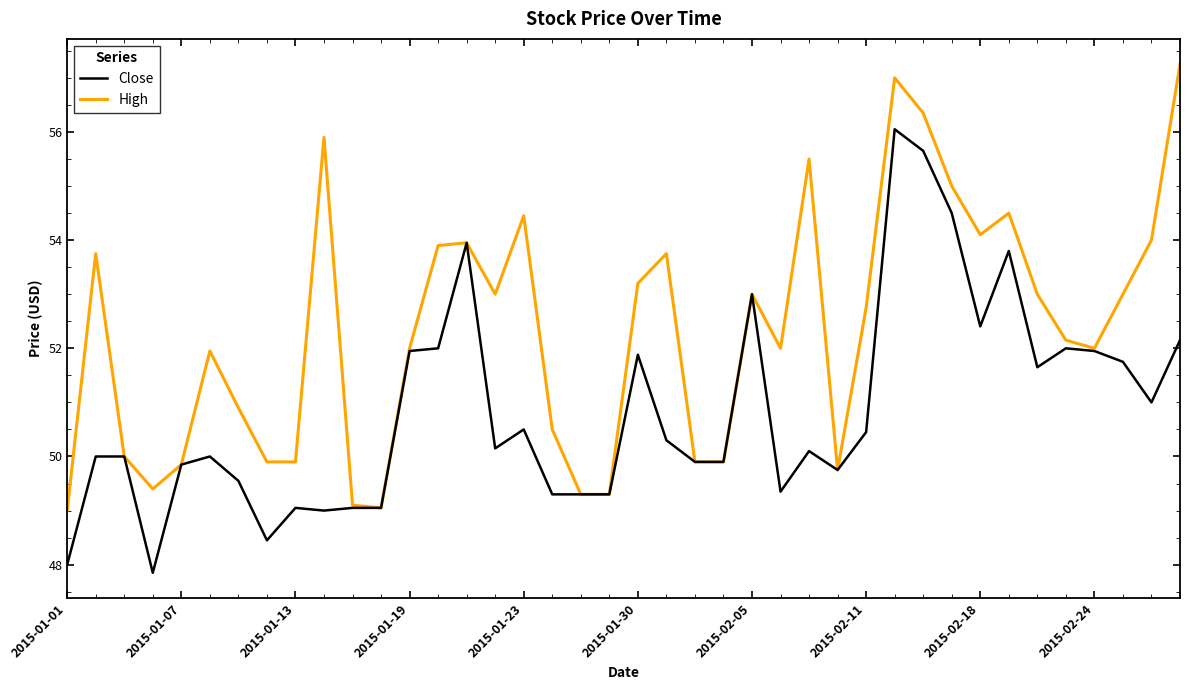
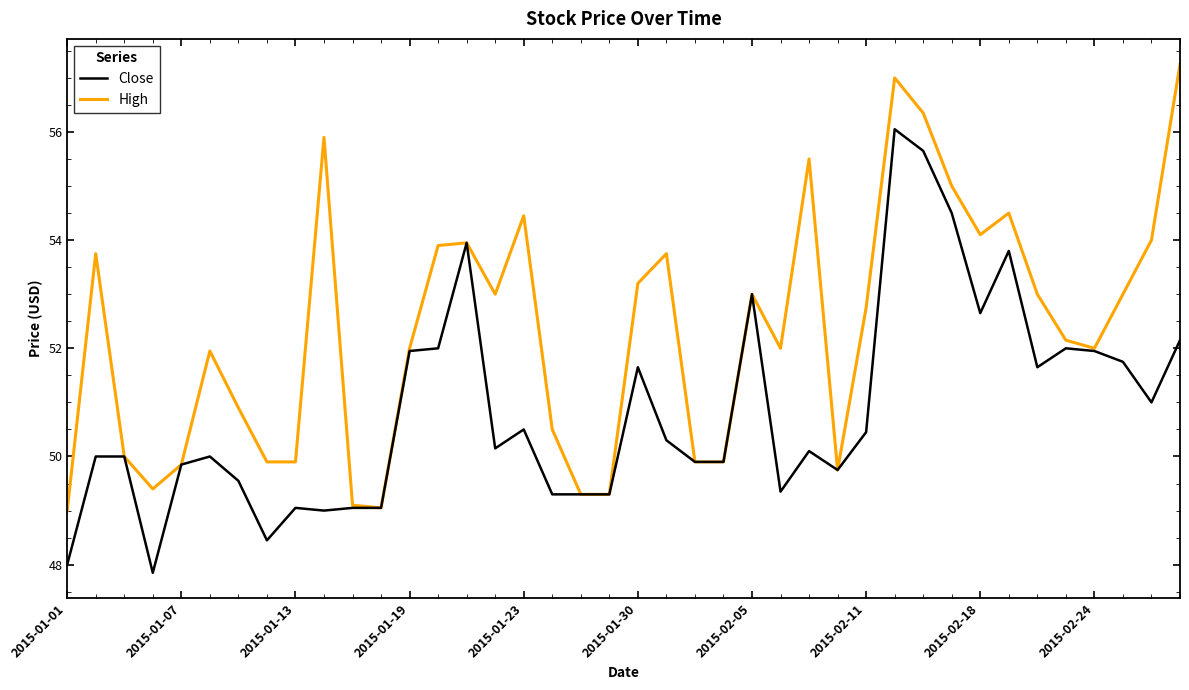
  {
    "Close": {
      "2015-01-01": 48.0,
      "2015-01-13": 49.0,
      "2015-01-19": 52.0,
      "2015-01-23": 50.5,
-     "2015-01-30": 51.9,
+     "2015-01-30": 51.7,
      "2015-02-11": 50.5,
-     "2015-02-18": 52.4,
+     "2015-02-18": 52.7,
      "2015-02-24": 52.0
    },
    "High": {
      "2015-01-01": 49.0,
      "2015-01-13": 49.9,
      "2015-01-19": 52.0,
      "2015-01-23": 54.5,
      "2015-01-30": 53.2,
      "2015-02-11": 52.8,
      "2015-02-18": 54.1,
      "2015-02-24": 52.0
    }
  }
